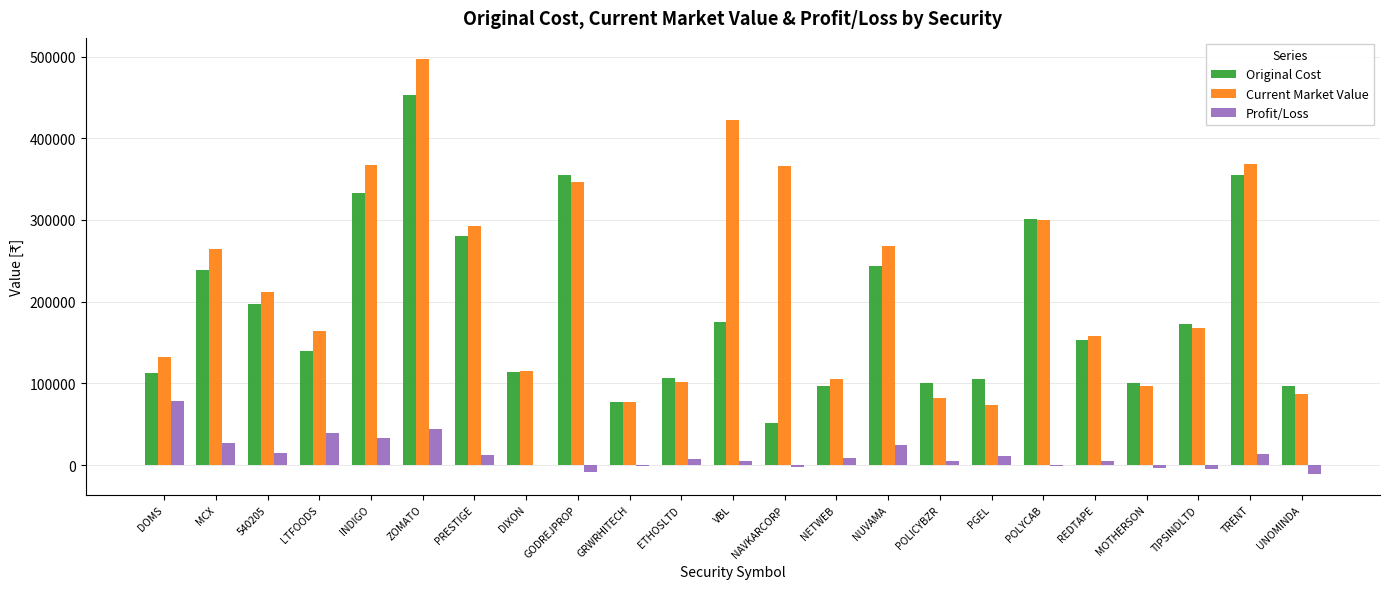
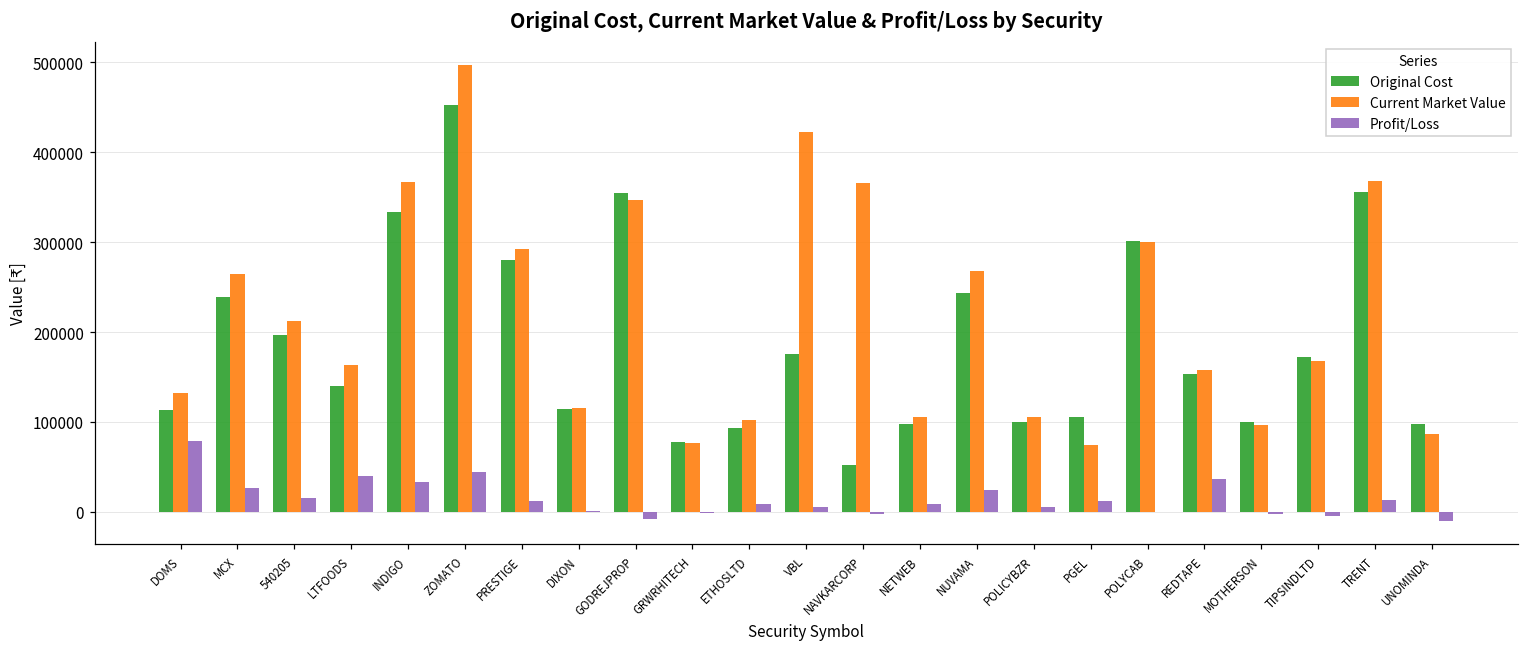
  {
    "Original Cost": {
      "DOMS": 110000,
      "MCX": 240000,
      "540205": 200000,
      "LTFOODS": 140000,
      "INDIGO": 330000,
      "ZOMATO": 450000,
      "PRESTIGE": 280000,
      "DIXON": 110000,
      "GODREJPROP": 350000,
      "GRWRHITECH": 80000,
-     "ETHOSLTD": 110000,
+     "ETHOSLTD": 90000,
      "VBL": 180000,
      "NAVKARCORP": 50000,
      "NETWEB": 100000,
      "NUVAMA": 240000,
      "POLICYBZR": 100000,
      "PGEL": 110000,
      "POLYCAB": 300000,
      "REDTAPE": 150000,
      "MOTHERSON": 100000,
      "TIPSINDLTD": 170000,
      "TRENT": 360000,
      "UNOMINDA": 100000
    },
    "Current Market Value": {
      "DOMS": 130000,
      "MCX": 260000,
      "540205": 210000,
      "LTFOODS": 160000,
      "INDIGO": 370000,
      "ZOMATO": 500000,
      "PRESTIGE": 290000,
      "DIXON": 120000,
      "GODREJPROP": 350000,
      "GRWRHITECH": 80000,
      "ETHOSLTD": 100000,
      "VBL": 420000,
      "NAVKARCORP": 370000,
      "NETWEB": 110000,
      "NUVAMA": 270000,
-     "POLICYBZR": 80000,
+     "POLICYBZR": 110000,
      "PGEL": 70000,
      "POLYCAB": 300000,
      "REDTAPE": 160000,
      "MOTHERSON": 100000,
      "TIPSINDLTD": 170000,
      "TRENT": 370000,
      "UNOMINDA": 90000
    },
    "Profit/Loss": {
      "DOMS": 80000,
      "MCX": 30000,
      "540205": 10000,
      "LTFOODS": 40000,
      "INDIGO": 30000,
      "ZOMATO": 40000,
      "PRESTIGE": 10000,
      "GODREJPROP": -10000,
      "ETHOSLTD": 10000,
      "VBL": 0,
      "NETWEB": 10000,
      "NUVAMA": 20000,
      "POLICYBZR": 10000,
      "PGEL": 10000,
-     "REDTAPE": 0,
+     "REDTAPE": 40000,
      "TIPSINDLTD": 0,
      "TRENT": 10000,
      "UNOMINDA": -10000
    }
  }
